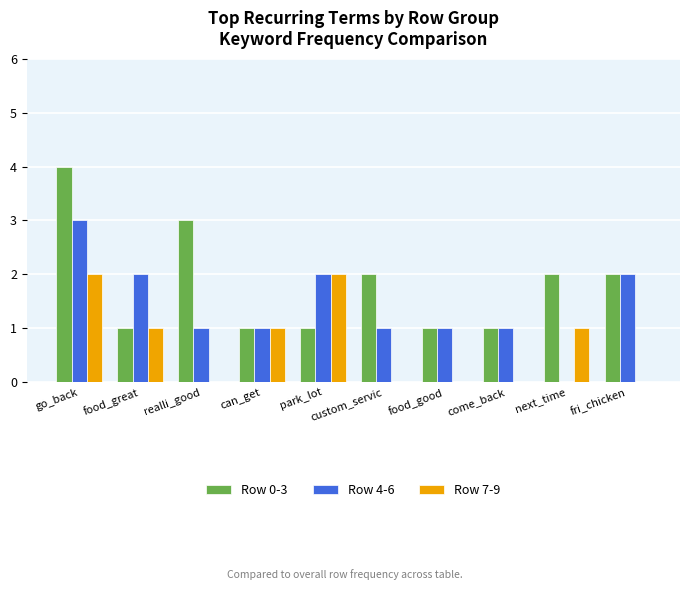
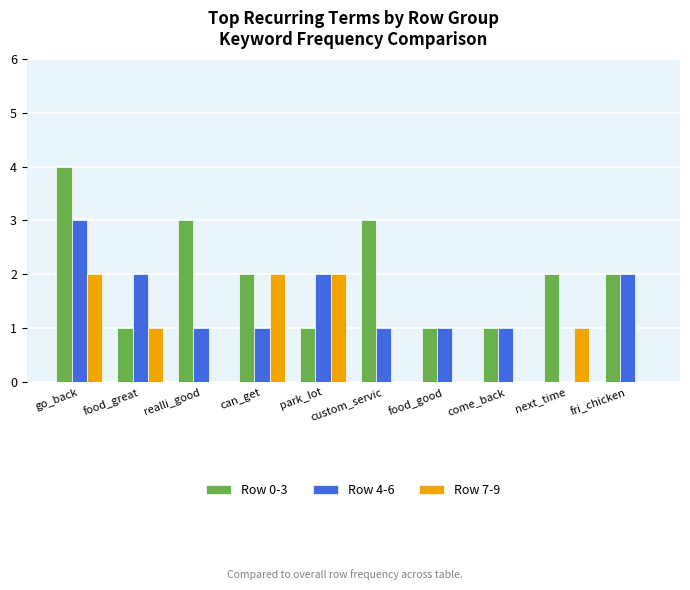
  {
    "Row 0-3": {
      "go_back": 4,
      "food_great": 1,
      "realli_good": 3,
-     "can_get": 1,
+     "can_get": 2,
      "park_lot": 1,
-     "custom_servic": 2,
+     "custom_servic": 3,
      "food_good": 1,
      "come_back": 1,
      "next_time": 2,
      "fri_chicken": 2
    },
    "Row 4-6": {
      "go_back": 3,
      "food_great": 2,
      "realli_good": 1,
      "can_get": 1,
      "park_lot": 2,
      "custom_servic": 1,
      "food_good": 1,
      "come_back": 1,
      "next_time": 0,
      "fri_chicken": 2
    },
    "Row 7-9": {
      "go_back": 2,
      "food_great": 1,
      "realli_good": 0,
-     "can_get": 1,
+     "can_get": 2,
      "park_lot": 2,
      "custom_servic": 0,
      "food_good": 0,
      "come_back": 0,
      "next_time": 1,
      "fri_chicken": 0
    }
  }
